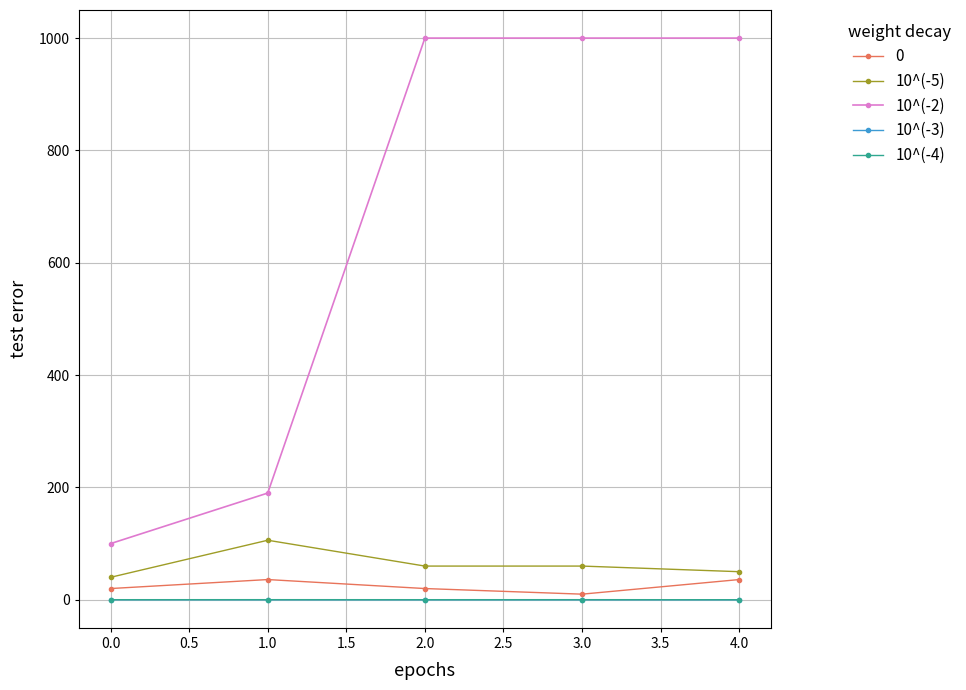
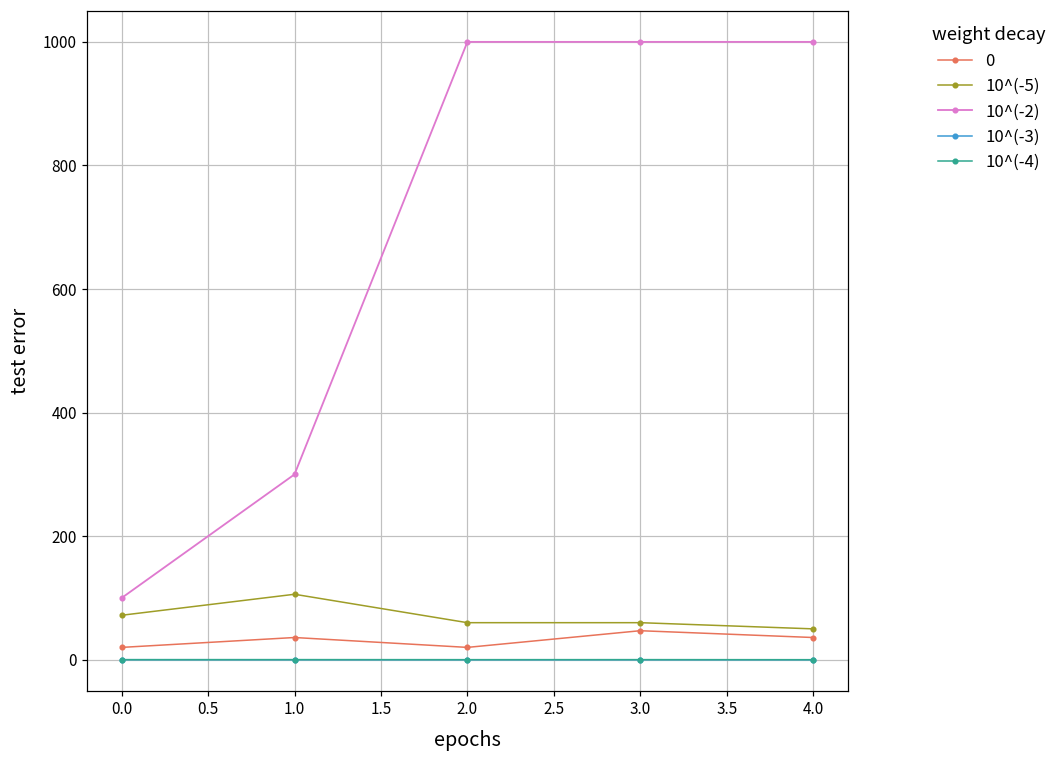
  {
    "0": {
      "0.0": 20,
      "1.0": 40,
      "2.0": 20,
-     "3.0": 10,
+     "3.0": 50,
      "4.0": 40
    },
    "10^(-5)": {
-     "0.0": 40,
+     "0.0": 70,
      "1.0": 110,
      "2.0": 60,
      "3.0": 60,
      "4.0": 50
    },
    "10^(-2)": {
      "0.0": 100,
-     "1.0": 190,
+     "1.0": 300,
      "2.0": 1000,
      "3.0": 1000,
      "4.0": 1000
    },
    "10^(-4)": {
      "0.0": 0,
      "1.0": 0,
      "2.0": 0,
      "3.0": 0,
      "4.0": 0
    }
  }
